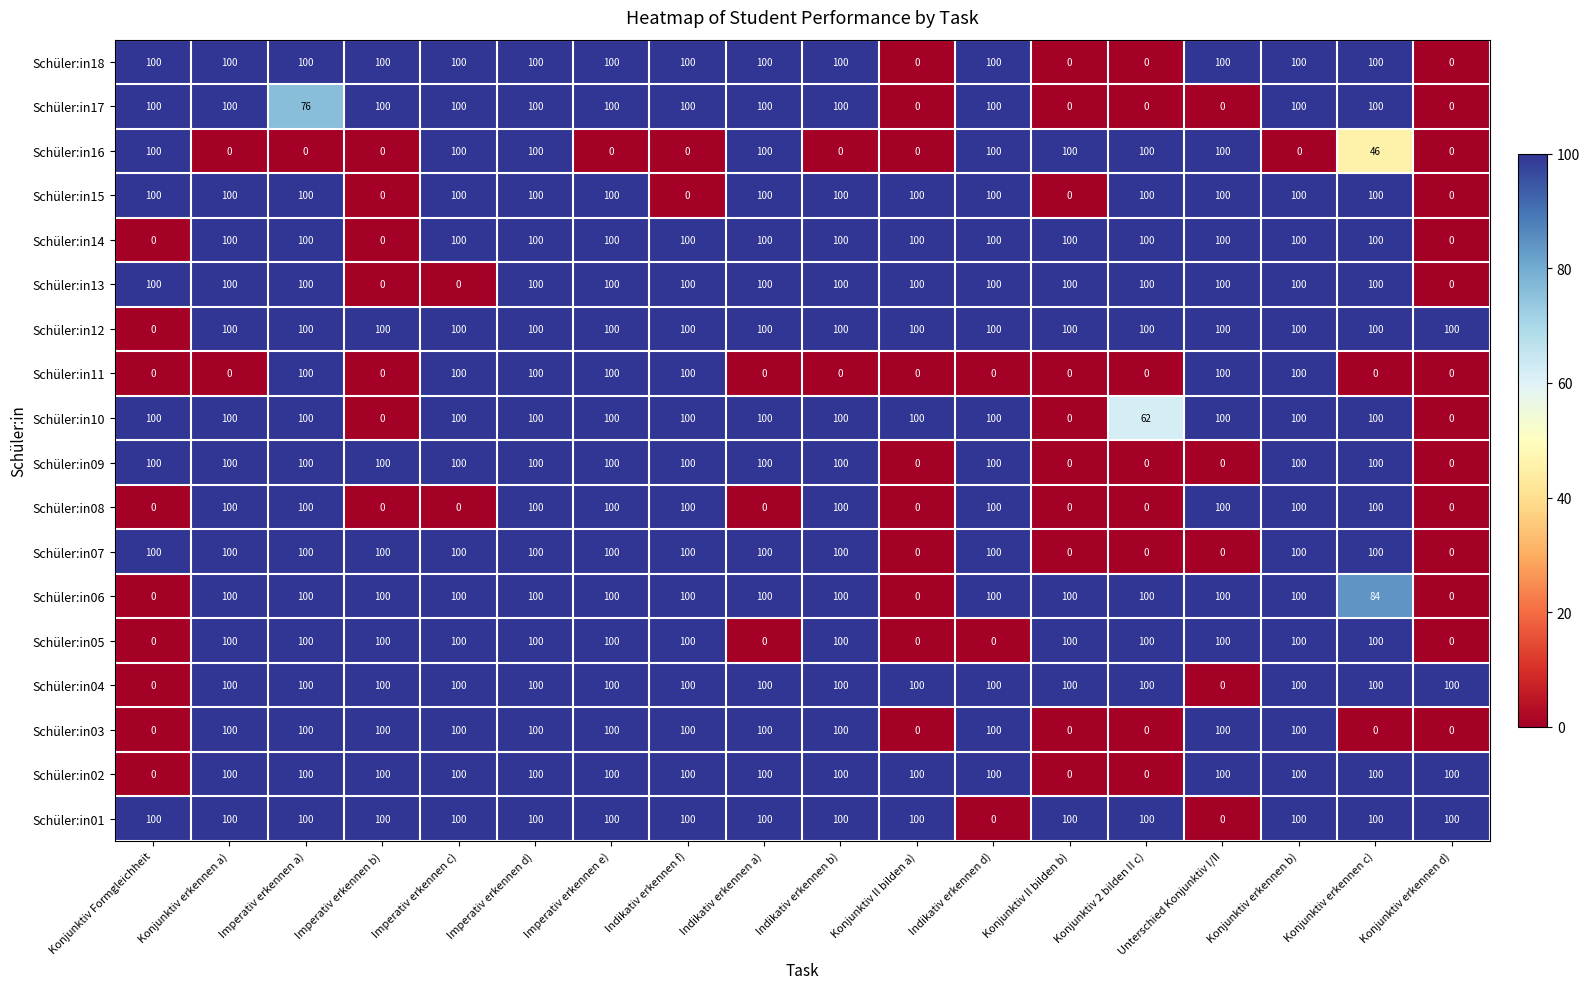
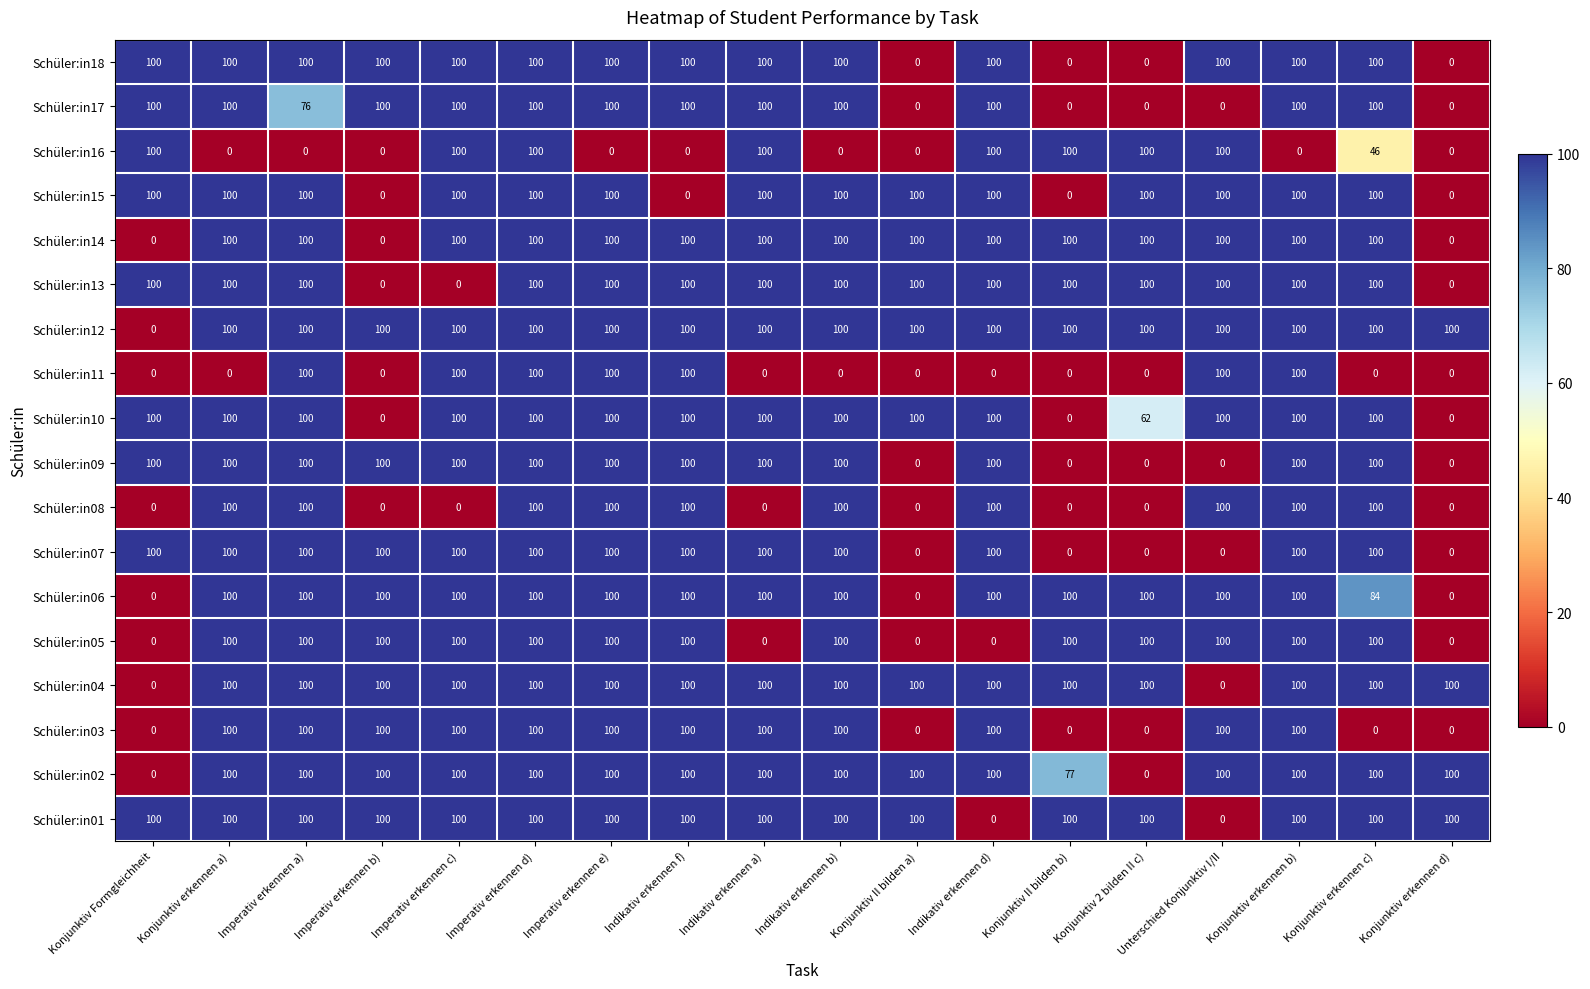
  {
    "Schüler:in02": {
      "Konjunktiv Formgleichheit": 0,
      "Konjunktiv erkennen a)": 100,
      "Imperativ erkennen a)": 100,
      "Imperativ erkennen b)": 100,
      "Imperativ erkennen c)": 100,
      "Imperativ erkennen d)": 100,
      "Imperativ erkennen e)": 100,
      "Indikativ erkennen f)": 100,
      "Indikativ erkennen a)": 100,
      "Indikativ erkennen b)": 100,
      "Konjunktiv II bilden a)": 100,
      "Indikativ erkennen d)": 100,
-     "Konjunktiv II bilden b)": 0,
+     "Konjunktiv II bilden b)": 77,
      "Konjunktiv 2 bilden II c)": 0,
      "Unterschied Konjunktiv I/II": 100,
      "Konjunktiv erkennen b)": 100,
      "Konjunktiv erkennen c)": 100,
      "Konjunktiv erkennen d)": 100
    }
  }
